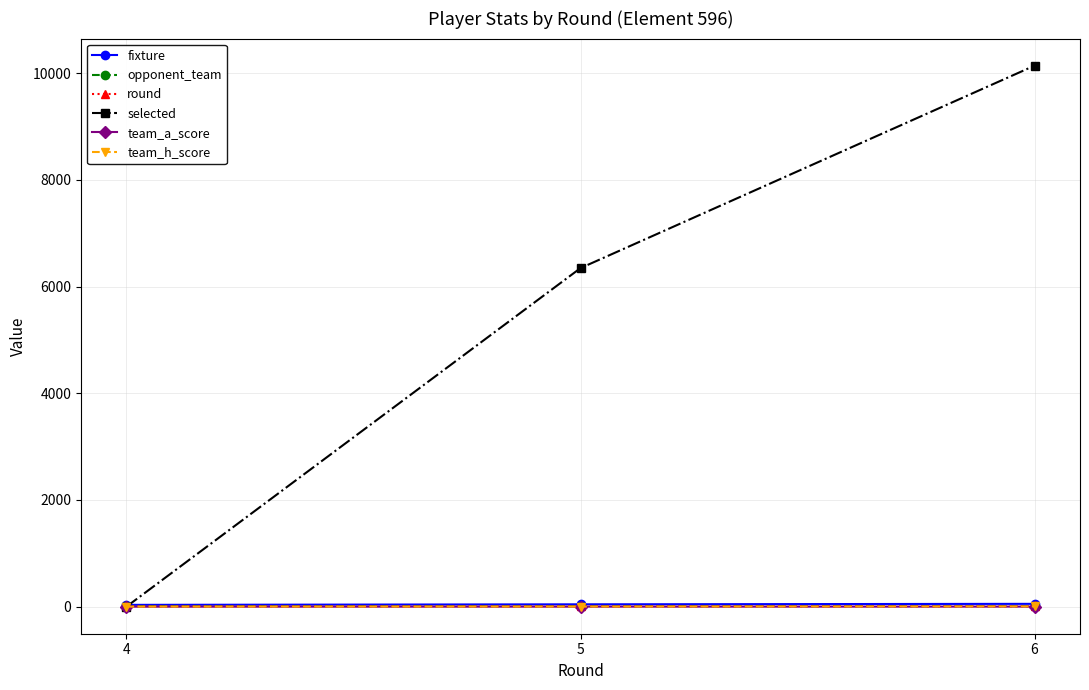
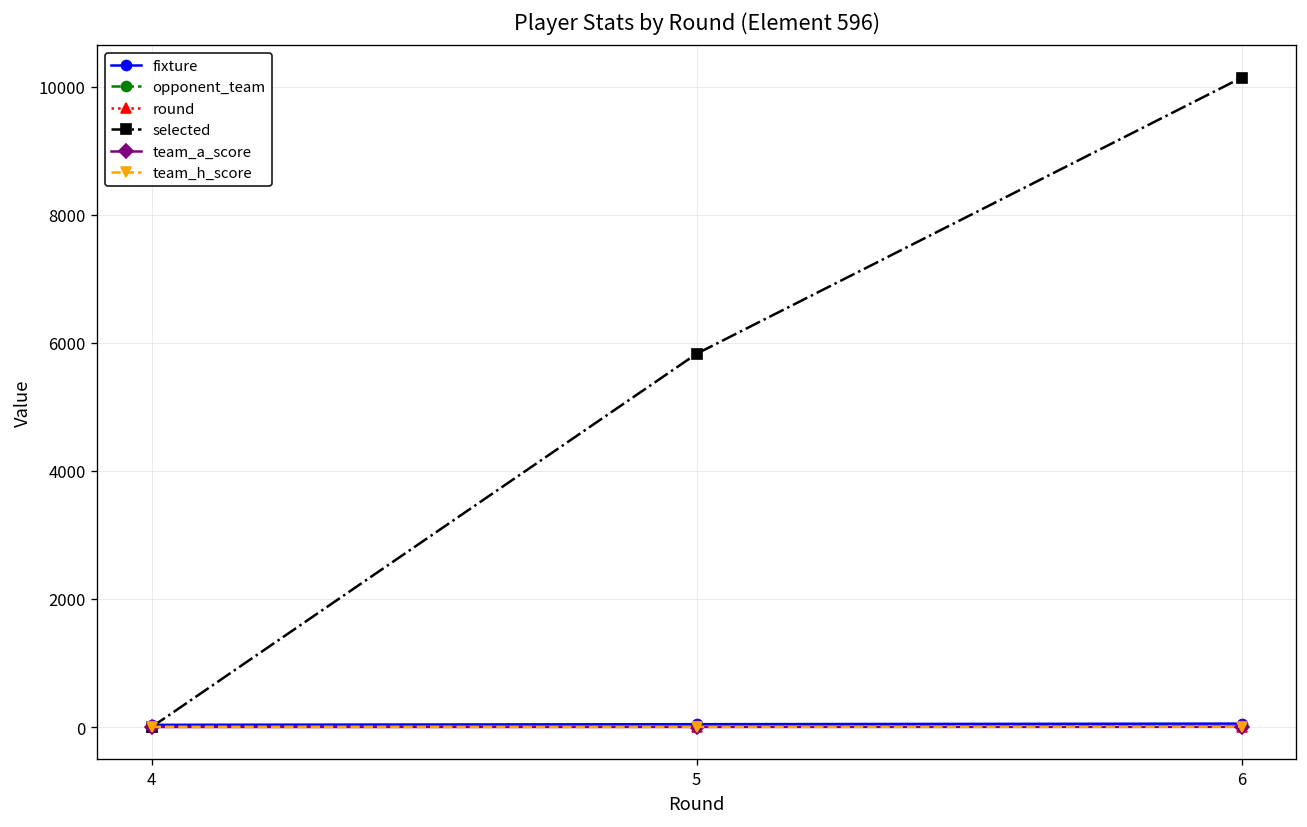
  {
    "selected": {
-     "5": 6300,
+     "5": 5800,
      "6": 10100
    }
  }
